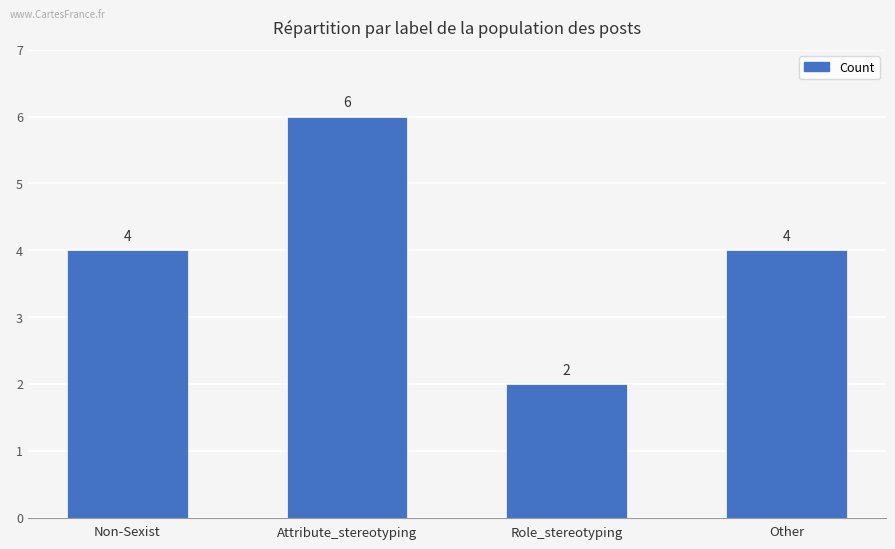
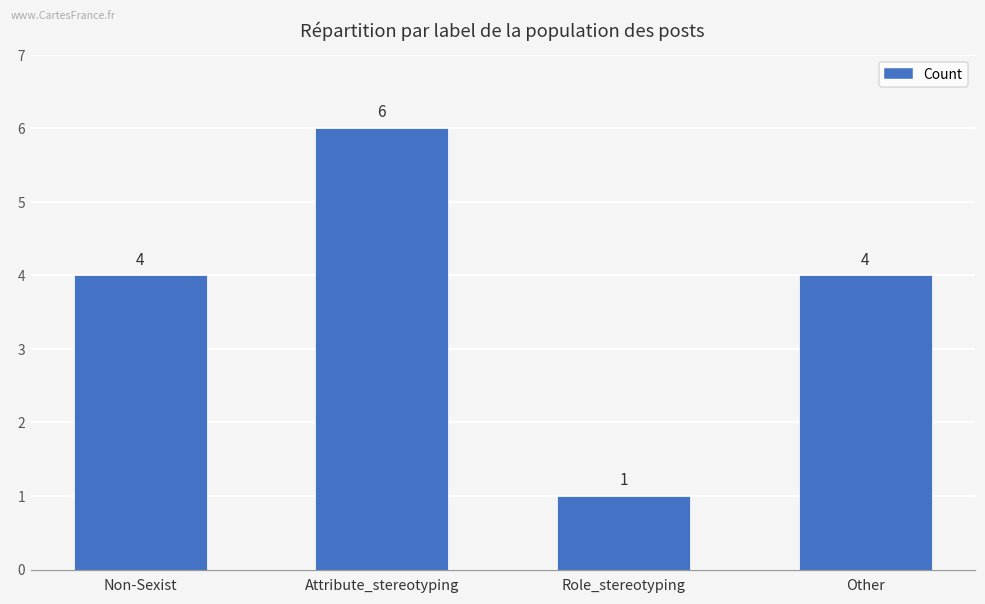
  {
    "Non-Sexist": 4,
    "Attribute_stereotyping": 6,
-   "Role_stereotyping": 2,
+   "Role_stereotyping": 1,
    "Other": 4
  }
